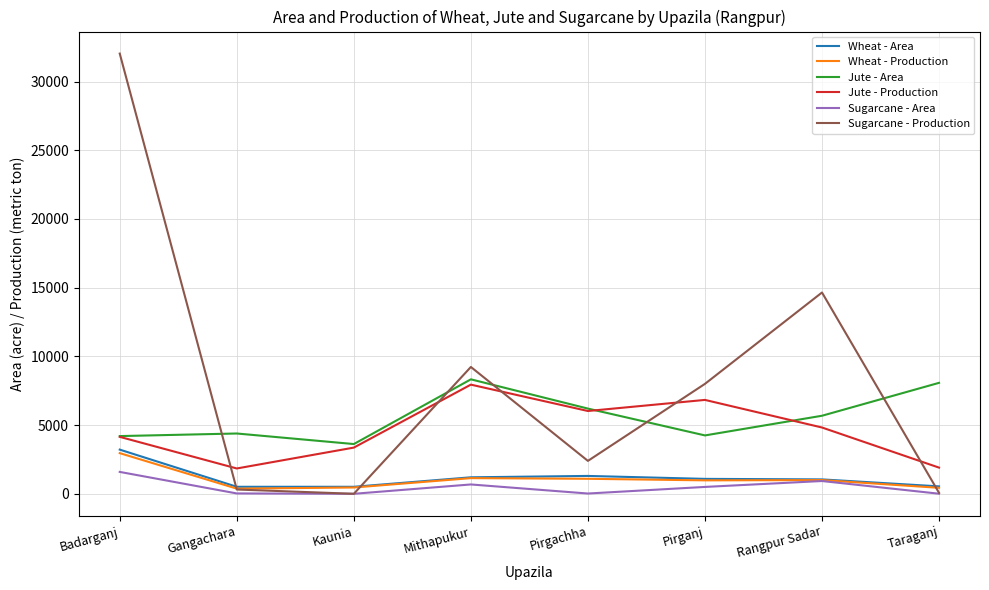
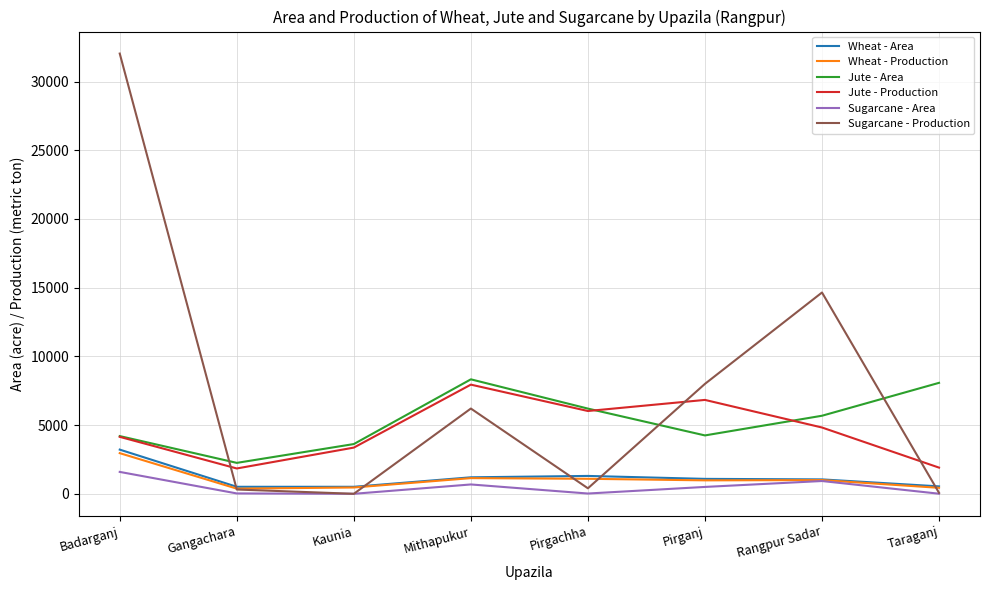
  {
    "Wheat - Area": {
      "Badarganj": 3200,
      "Pirgachha": 1300
    },
    "Wheat - Production": {
      "Badarganj": 3000,
      "Pirgachha": 1100
    },
    "Jute - Area": {
-     "Gangachara": 4400,
+     "Gangachara": 2300,
      "Kaunia": 3600,
      "Mithapukur": 8300,
      "Pirganj": 4200,
      "Rangpur Sadar": 5700,
      "Taraganj": 8100
    },
    "Jute - Production": {
      "Gangachara": 1800,
      "Kaunia": 3400,
      "Mithapukur": 7900,
      "Pirganj": 6800,
      "Rangpur Sadar": 4800,
      "Taraganj": 1900
    },
    "Sugarcane - Area": {
      "Badarganj": 1600,
      "Gangachara": 0,
      "Mithapukur": 700,
      "Pirgachha": 0,
      "Pirganj": 500
    },
    "Sugarcane - Production": {
      "Badarganj": 32000,
-     "Mithapukur": 9200,
-     "Pirgachha": 2400,
+     "Mithapukur": 6200,
+     "Pirgachha": 400,
      "Pirganj": 8000,
      "Rangpur Sadar": 14600
    }
  }
